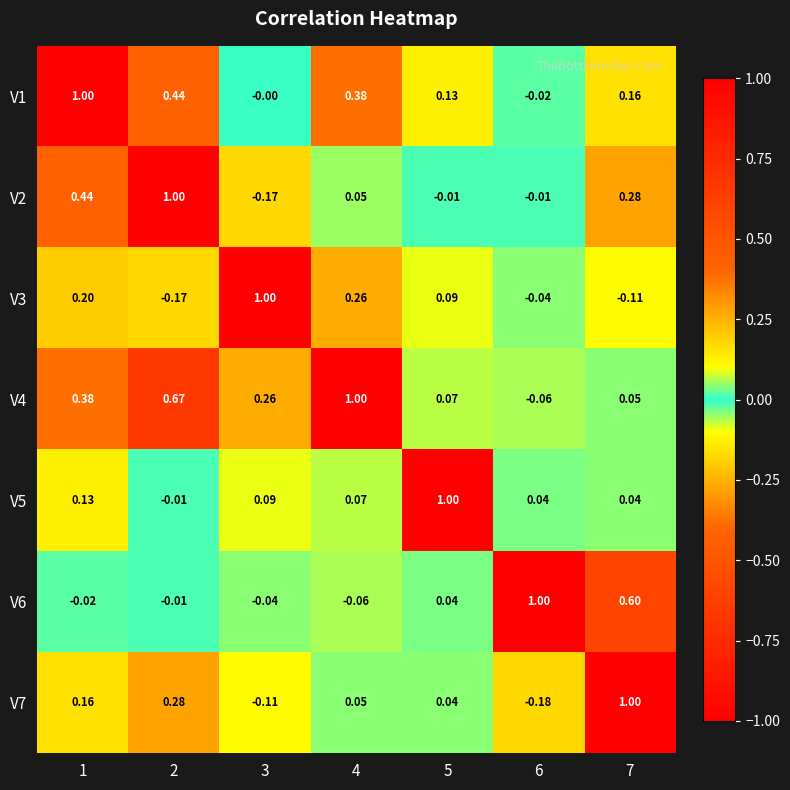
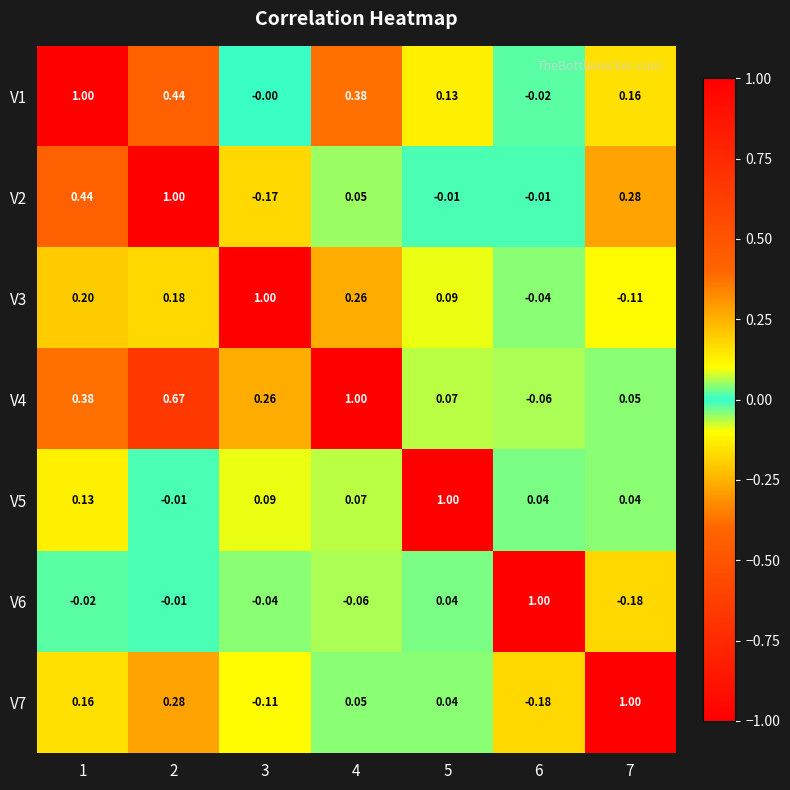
  {
    "V1": {
      "1": 1.00,
      "2": 0.44,
      "3": -0.00,
      "4": 0.38,
      "5": 0.13,
      "6": -0.02
    },
    "V2": {
      "1": 0.44,
      "2": 1.00,
      "3": -0.17,
      "4": 0.05,
      "5": -0.01,
      "6": -0.01,
      "7": 0.28
    },
    "V3": {
      "1": 0.20,
-     "2": -0.17,
+     "2": 0.18,
      "3": 1.00,
      "4": 0.26,
      "5": 0.09,
      "6": -0.04,
      "7": -0.11
    },
    "V4": {
      "1": 0.38,
      "2": 0.67,
      "3": 0.26,
      "4": 1.00,
      "5": 0.07,
      "6": -0.06,
      "7": 0.05
    },
    "V5": {
      "1": 0.13,
      "2": -0.01,
      "3": 0.09,
      "4": 0.07,
      "5": 1.00,
      "6": 0.04,
      "7": 0.04
    },
    "V6": {
      "1": -0.02,
      "2": -0.01,
      "3": -0.04,
      "4": -0.06,
      "5": 0.04,
      "6": 1.00,
-     "7": 0.60
+     "7": -0.18
    },
    "V7": {
      "1": 0.16,
      "2": 0.28,
      "3": -0.11,
      "4": 0.05,
      "5": 0.04,
      "6": -0.18,
      "7": 1.00
    }
  }
